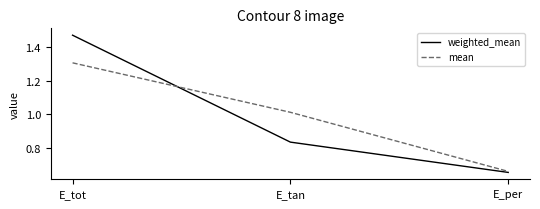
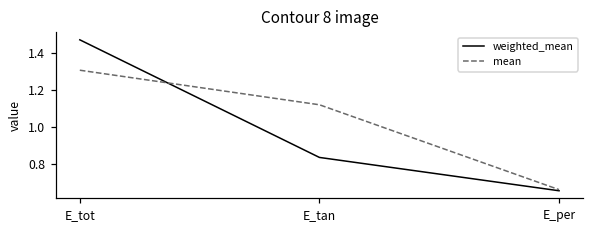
  {
    "weighted_mean": {
      "E_tot": 1.47,
      "E_tan": 0.84
    },
    "mean": {
      "E_tot": 1.31,
-     "E_tan": 1.01
+     "E_tan": 1.12
    }
  }
